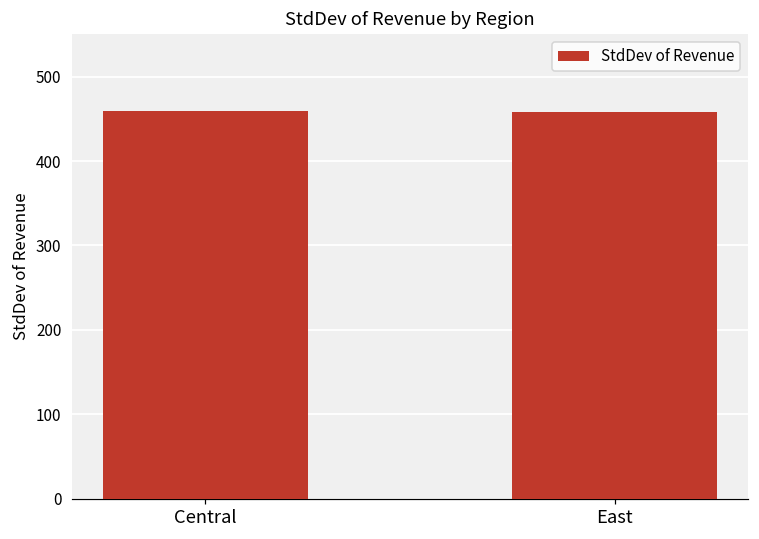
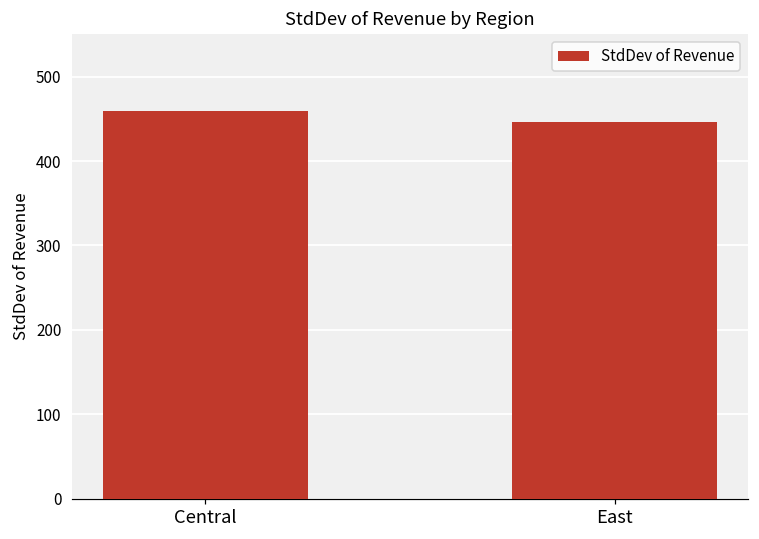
  {
    "Central": 460,
-   "East": 460
+   "East": 450
  }
